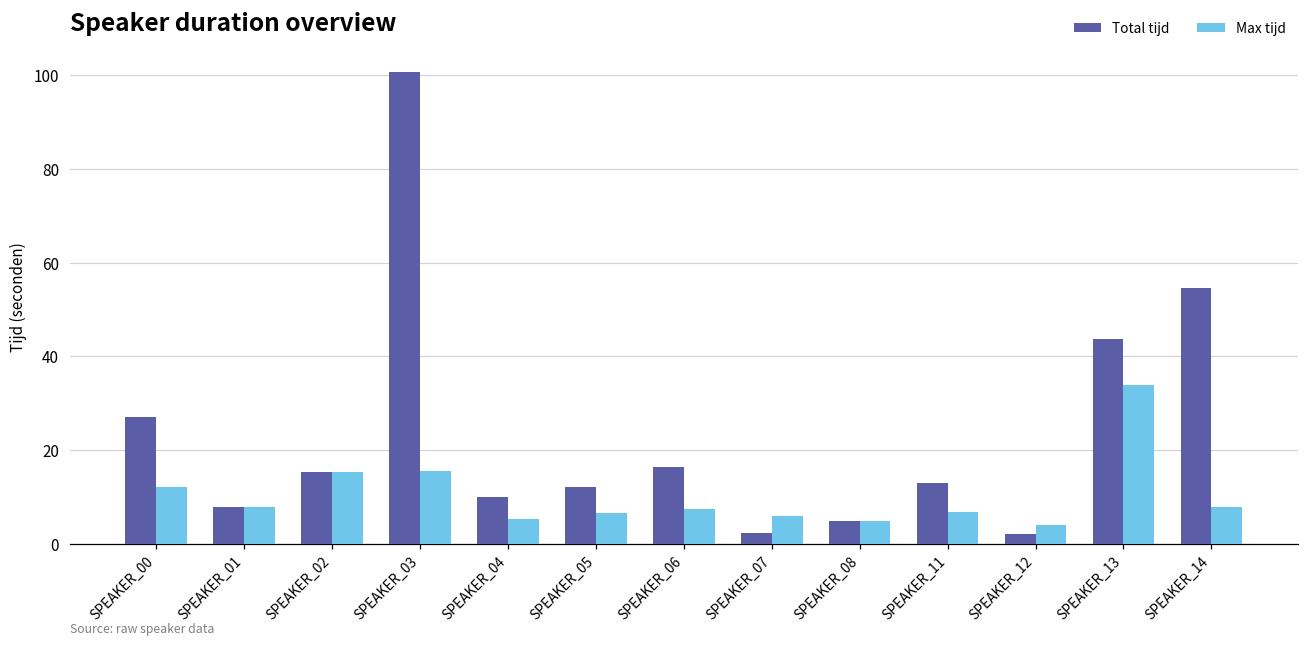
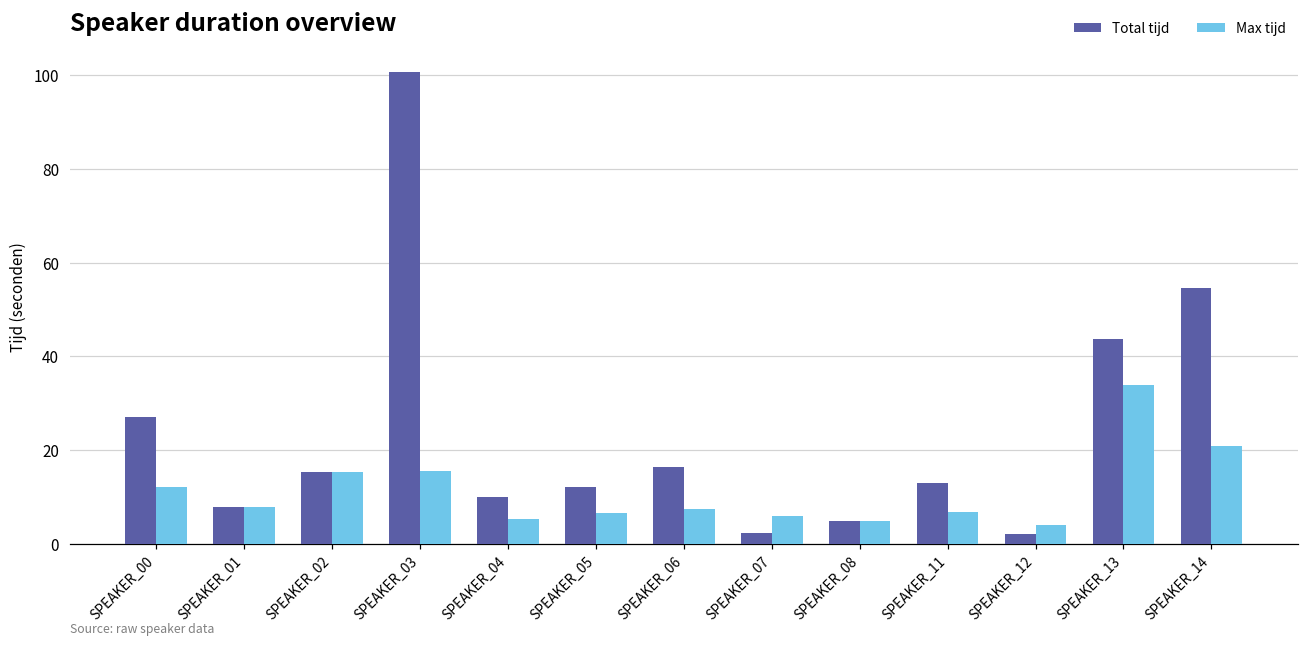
  {
    "Total tijd": {
      "SPEAKER_00": 27,
      "SPEAKER_01": 8,
      "SPEAKER_02": 15,
      "SPEAKER_03": 101,
      "SPEAKER_04": 10,
      "SPEAKER_05": 12,
      "SPEAKER_06": 16,
      "SPEAKER_07": 2,
      "SPEAKER_08": 5,
      "SPEAKER_11": 13,
      "SPEAKER_12": 2,
      "SPEAKER_13": 44,
      "SPEAKER_14": 55
    },
    "Max tijd": {
      "SPEAKER_00": 12,
      "SPEAKER_01": 8,
      "SPEAKER_02": 15,
      "SPEAKER_03": 15,
      "SPEAKER_04": 5,
      "SPEAKER_05": 6,
      "SPEAKER_06": 7,
      "SPEAKER_07": 6,
      "SPEAKER_08": 5,
      "SPEAKER_11": 7,
      "SPEAKER_12": 4,
      "SPEAKER_13": 34,
-     "SPEAKER_14": 8
+     "SPEAKER_14": 21
    }
  }
